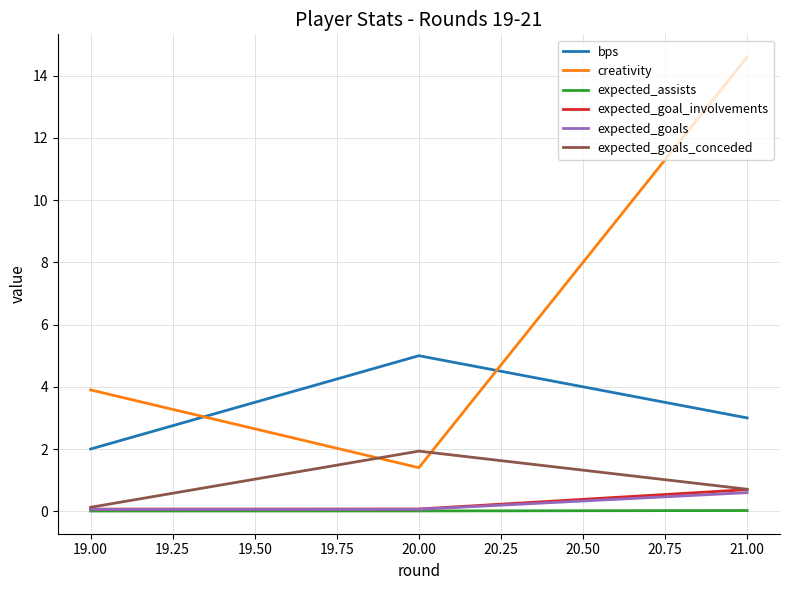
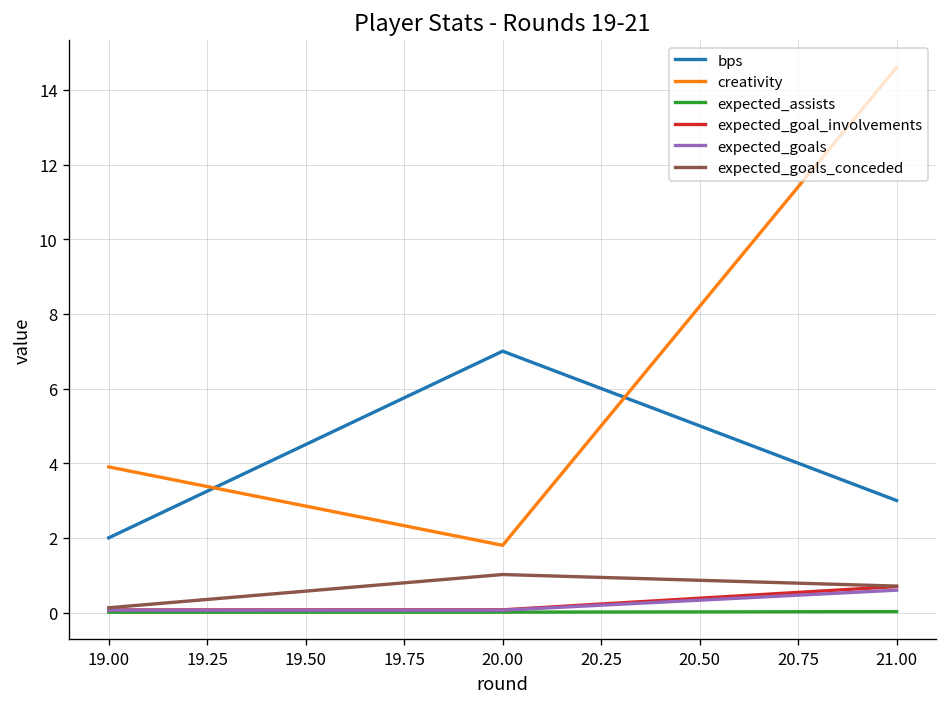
  {
    "bps": {
      "19.00": 2,
-     "20.00": 5,
+     "20.00": 7,
      "21.00": 3
    },
    "creativity": {
      "19.00": 3.9,
-     "20.00": 1.4
+     "20.00": 1.8
    },
    "expected_assists": {
      "21.00": 0.0
    },
    "expected_goals": {
      "21.00": 0.6
    },
    "expected_goals_conceded": {
-     "20.00": 1.9
+     "20.00": 1.0
    }
  }
